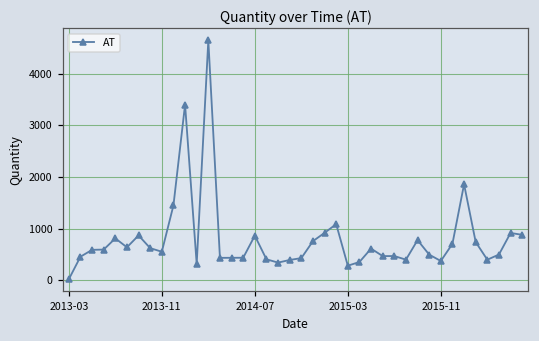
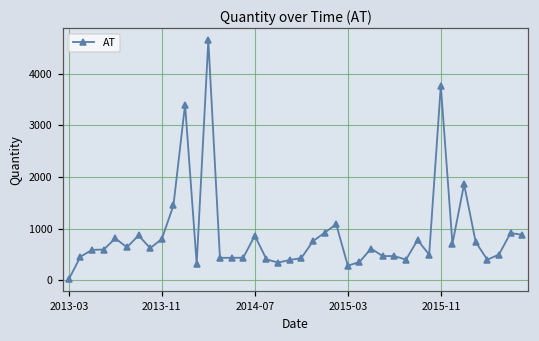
  {
    "2013-03": 0,
-   "2013-11": 600,
+   "2013-11": 800,
    "2014-07": 900,
    "2015-03": 300,
-   "2015-11": 400
+   "2015-11": 3800
  }
